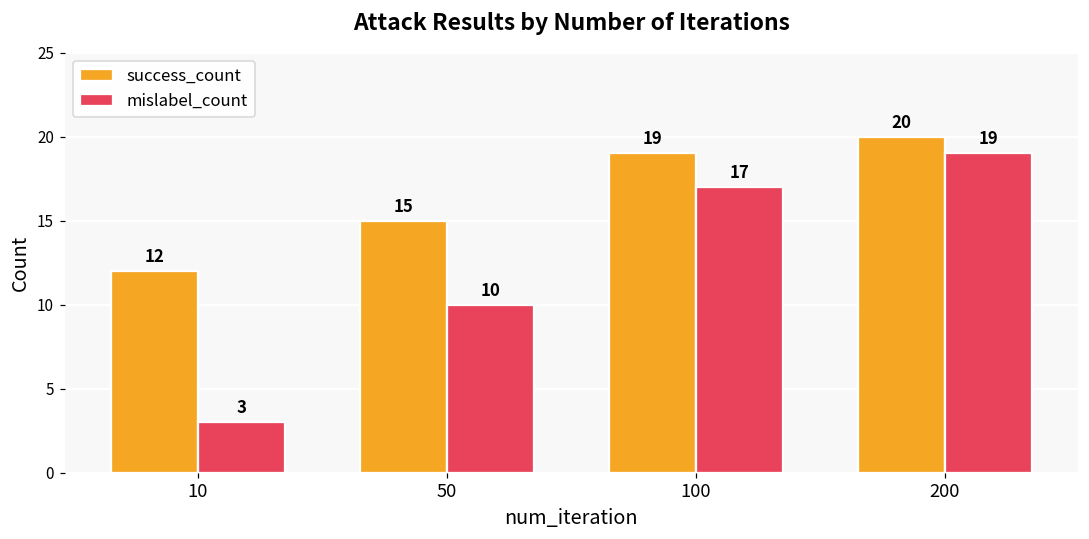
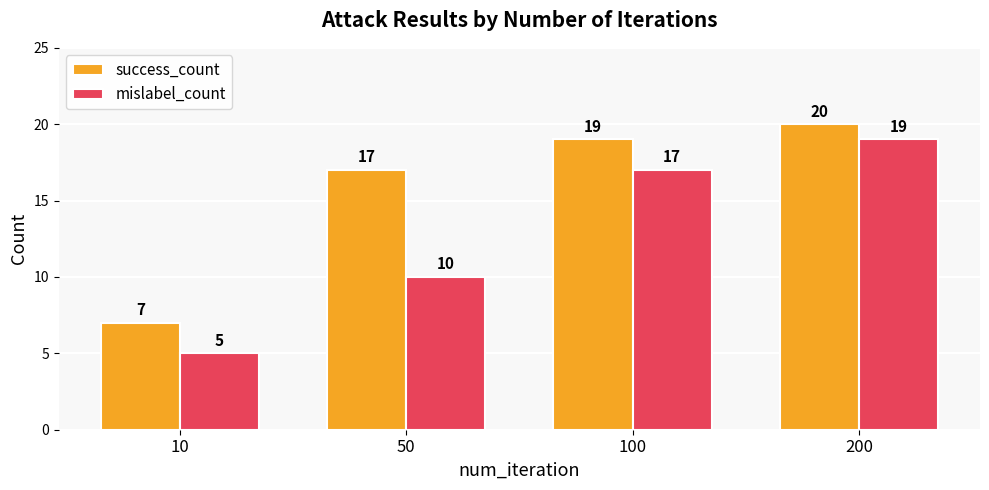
  {
    "success_count": {
-     "10": 12,
-     "50": 15,
+     "10": 7,
+     "50": 17,
      "100": 19,
      "200": 20
    },
    "mislabel_count": {
-     "10": 3,
+     "10": 5,
      "50": 10,
      "100": 17,
      "200": 19
    }
  }
